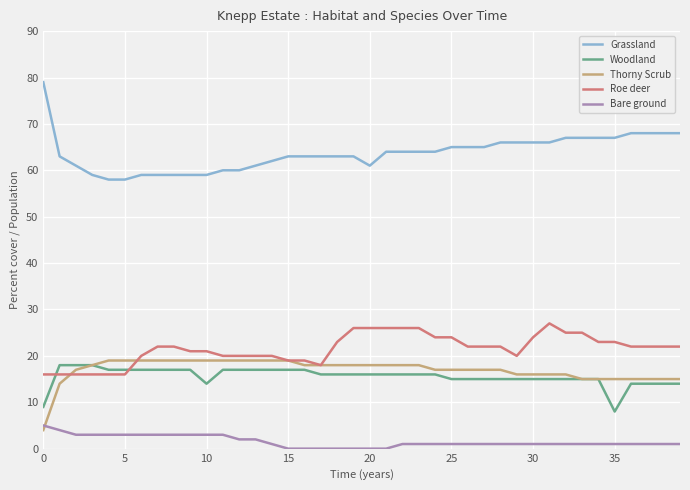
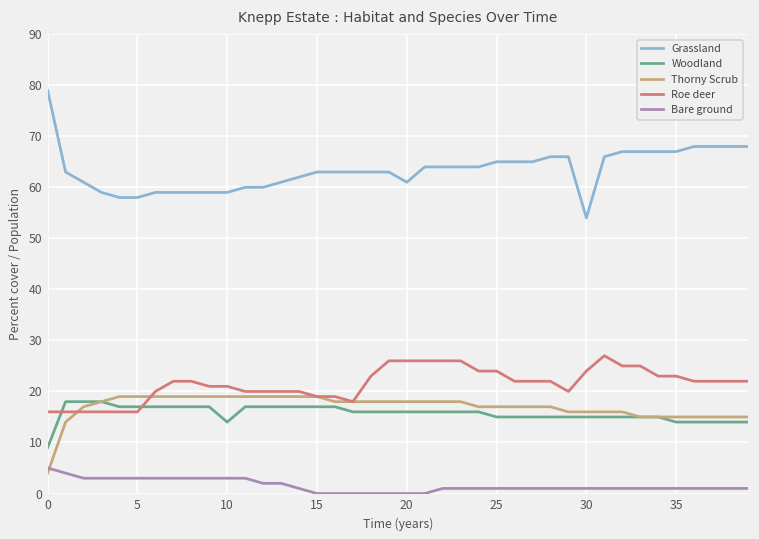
  {
    "Grassland": {
      "0": 79,
      "5": 58,
      "10": 59,
      "15": 63,
      "20": 61,
      "25": 65,
-     "30": 66,
+     "30": 54,
      "35": 67
    },
    "Woodland": {
      "0": 9,
      "5": 17,
      "10": 14,
      "15": 17,
      "20": 16,
      "25": 15,
      "30": 15,
-     "35": 8
+     "35": 14
    },
    "Bare ground": {
      "0": 5,
      "5": 3,
      "10": 3,
      "15": 0,
      "20": 0,
      "25": 1,
      "30": 1,
      "35": 1
    }
  }
